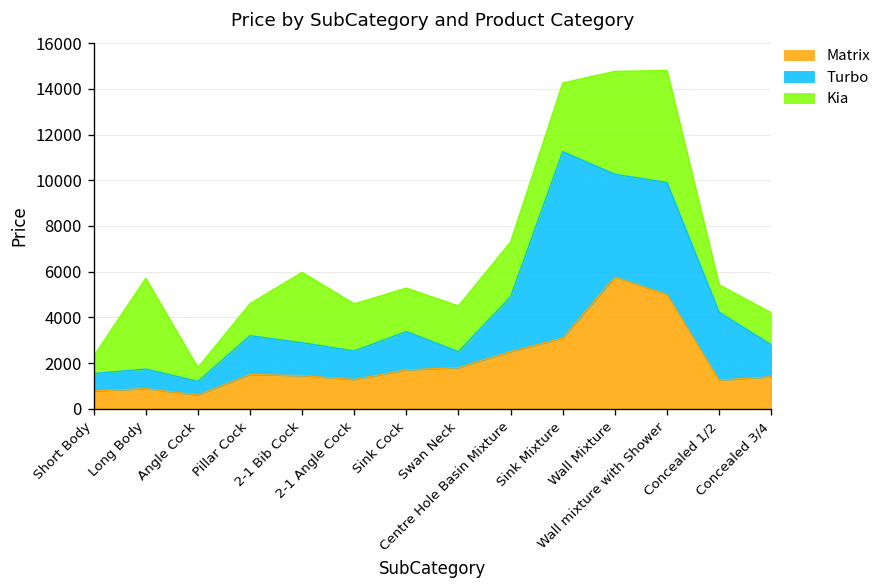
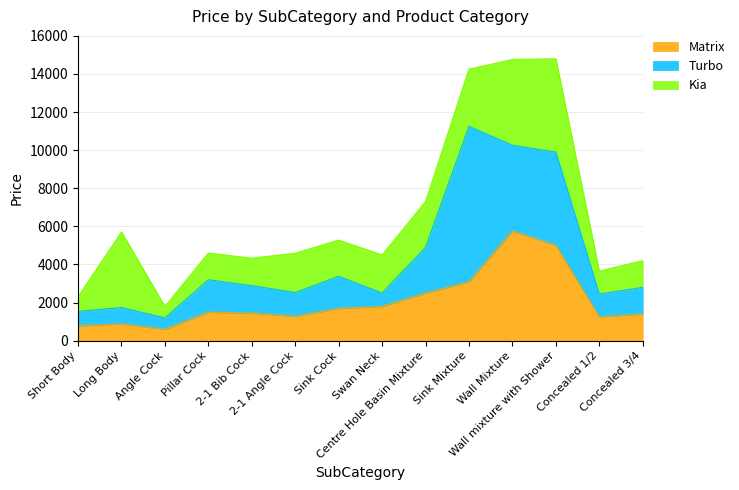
  {
    "Matrix": {
      "Short Body": 800,
      "Long Body": 900,
      "Angle Cock": 600,
      "Pillar Cock": 1500,
      "2-1 Bib Cock": 1500,
      "2-1 Angle Cock": 1300,
      "Sink Cock": 1700,
      "Swan Neck": 1800,
      "Centre Hole Basin Mixture": 2500,
      "Sink Mixture": 3100,
      "Wall Mixture": 5800,
      "Wall mixture with Shower": 5000,
      "Concealed 1/2": 1300,
      "Concealed 3/4": 1400
    },
    "Turbo": {
      "Short Body": 800,
      "Long Body": 900,
      "Angle Cock": 600,
      "Pillar Cock": 1700,
      "2-1 Bib Cock": 1400,
      "2-1 Angle Cock": 1300,
      "Sink Cock": 1700,
      "Swan Neck": 700,
      "Centre Hole Basin Mixture": 2400,
      "Sink Mixture": 8200,
      "Wall Mixture": 4500,
      "Wall mixture with Shower": 4900,
-     "Concealed 1/2": 3000,
+     "Concealed 1/2": 1200,
      "Concealed 3/4": 1400
    },
    "Kia": {
      "Short Body": 800,
      "Long Body": 4000,
      "Angle Cock": 600,
      "Pillar Cock": 1400,
-     "2-1 Bib Cock": 3100,
+     "2-1 Bib Cock": 1400,
      "2-1 Angle Cock": 2100,
      "Sink Cock": 1900,
      "Swan Neck": 2000,
      "Centre Hole Basin Mixture": 2400,
      "Sink Mixture": 3000,
      "Wall Mixture": 4500,
      "Wall mixture with Shower": 4900,
      "Concealed 1/2": 1200,
      "Concealed 3/4": 1400
    }
  }
